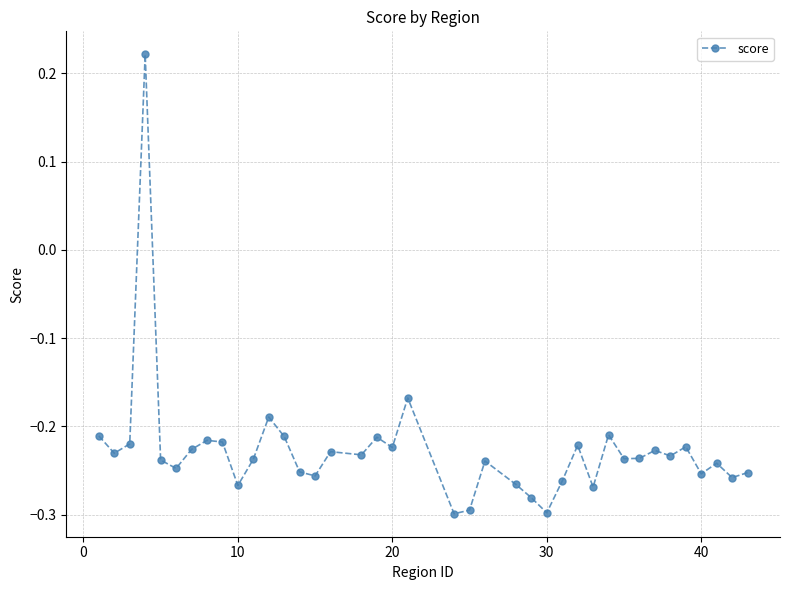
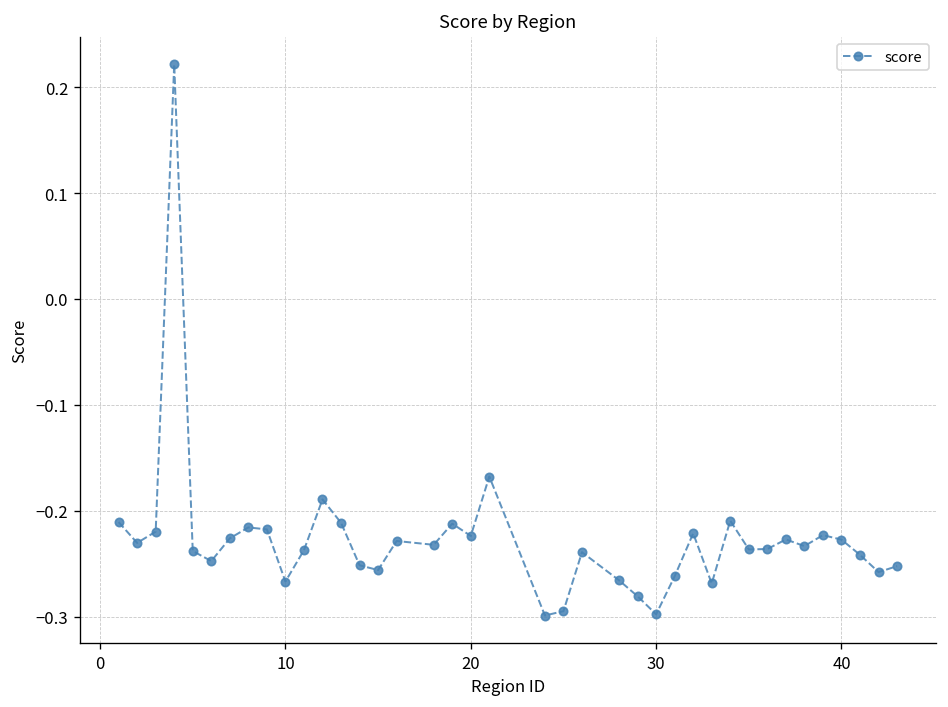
  {
    "10": -0.27,
    "20": -0.22,
    "30": -0.30,
-   "40": -0.25
+   "40": -0.23
  }
